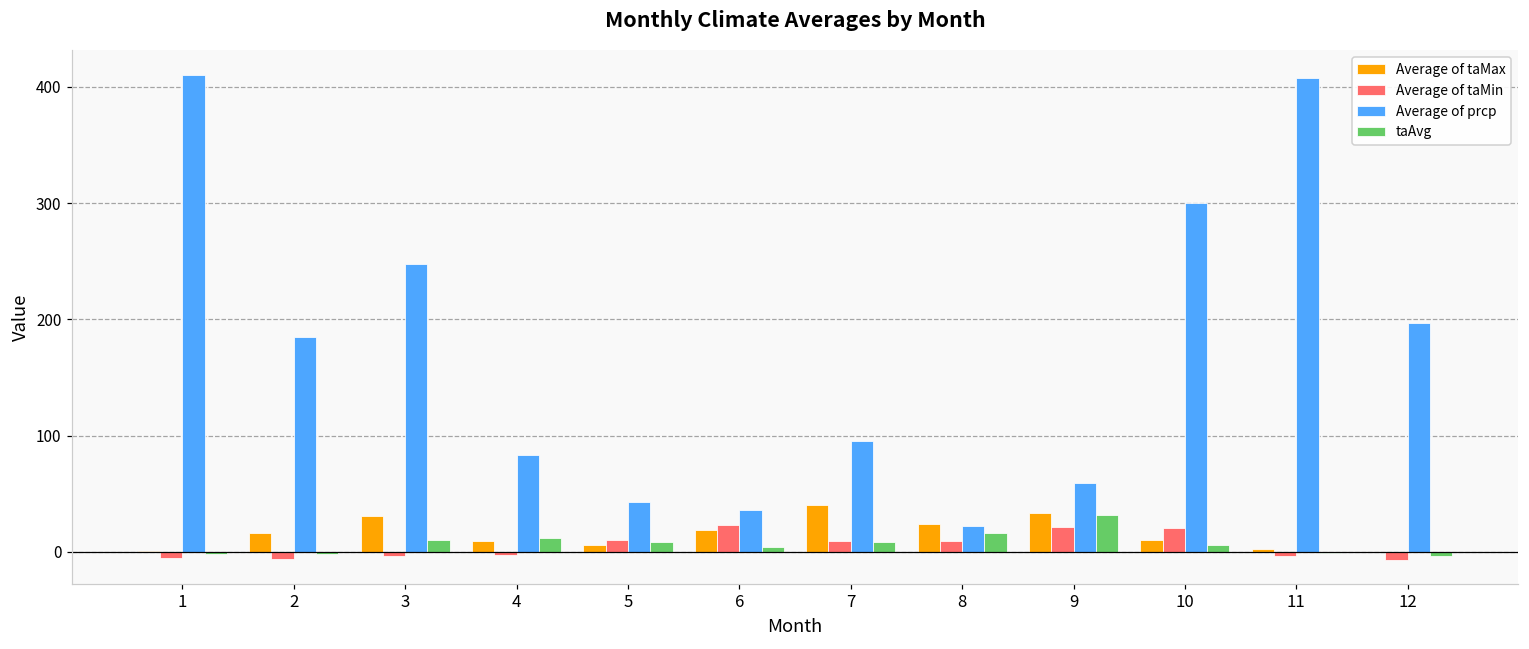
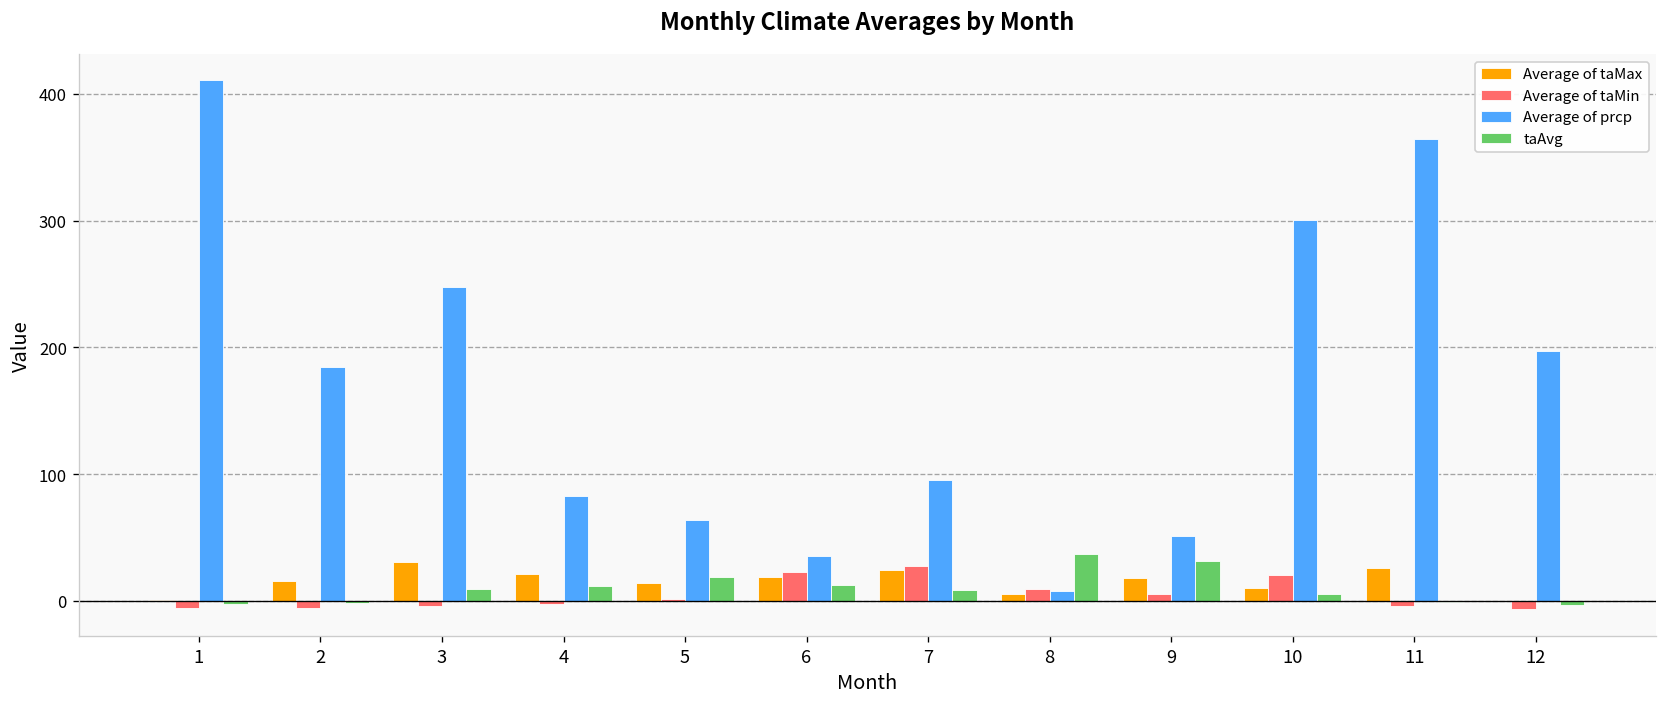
  {
    "Average of taMax": {
      "2": 16,
      "3": 30,
-     "4": 9,
-     "5": 6,
+     "4": 21,
+     "5": 15,
      "6": 19,
-     "7": 40,
-     "8": 24,
-     "9": 33,
+     "7": 24,
+     "8": 6,
+     "9": 18,
      "10": 10,
-     "11": 2
+     "11": 26
    },
    "Average of taMin": {
      "1": -5,
      "2": -6,
      "3": -4,
      "4": -3,
-     "5": 10,
+     "5": 1,
      "6": 23,
-     "7": 9,
+     "7": 28,
      "8": 9,
-     "9": 21,
+     "9": 6,
      "10": 20,
      "11": -4,
      "12": -7
    },
    "Average of prcp": {
      "1": 411,
      "2": 184,
      "3": 248,
      "4": 83,
-     "5": 43,
+     "5": 64,
      "6": 36,
      "7": 96,
-     "8": 22,
-     "9": 59,
+     "8": 8,
+     "9": 51,
      "10": 300,
-     "11": 408,
+     "11": 365,
      "12": 197
    },
    "taAvg": {
      "3": 10,
      "4": 12,
-     "5": 8,
-     "6": 4,
+     "5": 19,
+     "6": 12,
      "7": 9,
-     "8": 17,
+     "8": 37,
      "9": 31,
      "10": 5,
      "12": -3
    }
  }
